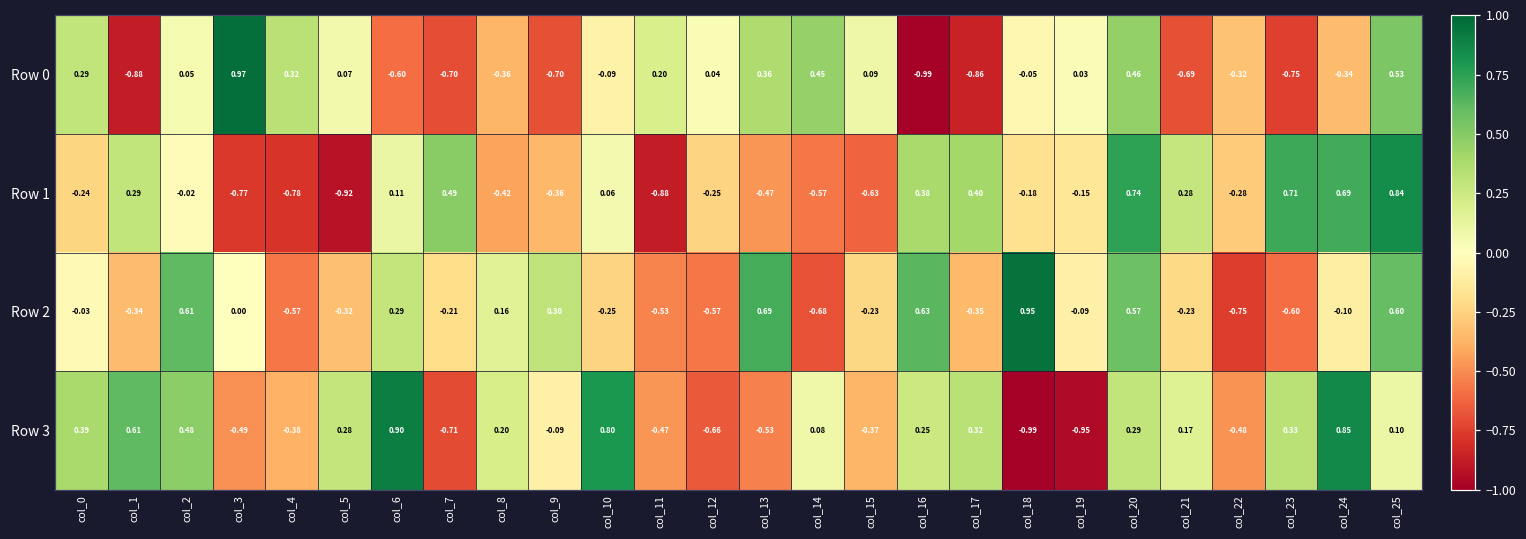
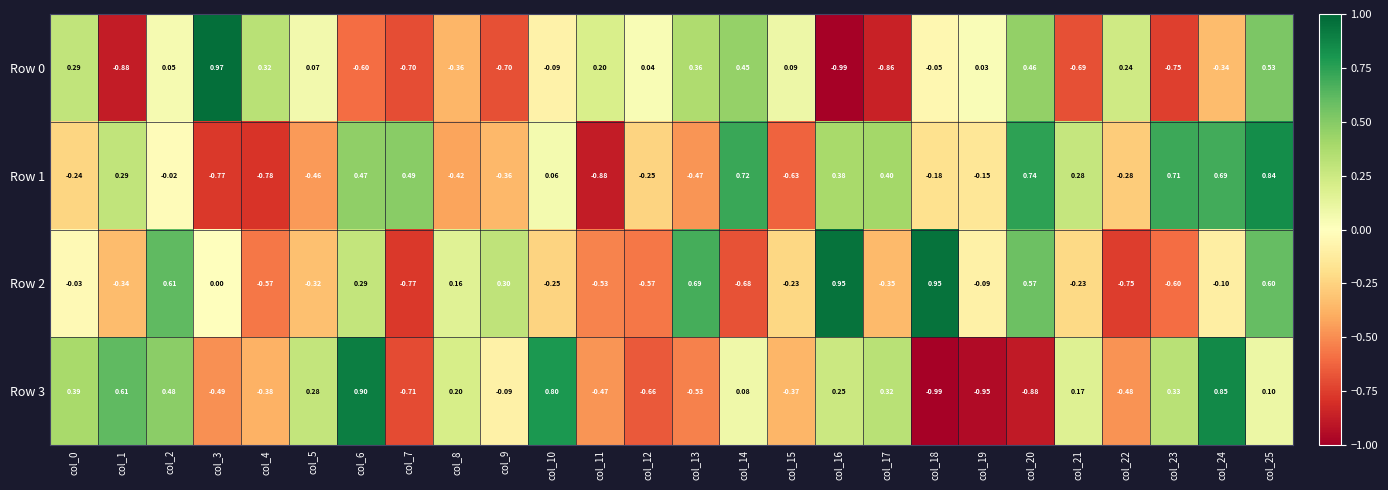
  {
    "Row 0": {
      "col_0": 0.29,
      "col_1": -0.88,
      "col_2": 0.05,
      "col_3": 0.97,
      "col_4": 0.32,
      "col_5": 0.07,
      "col_6": -0.60,
      "col_7": -0.70,
      "col_8": -0.36,
      "col_9": -0.70,
      "col_10": -0.09,
      "col_11": 0.20,
      "col_12": 0.04,
      "col_13": 0.36,
      "col_14": 0.45,
      "col_15": 0.09,
      "col_16": -0.99,
      "col_17": -0.86,
      "col_18": -0.05,
      "col_19": 0.03,
      "col_20": 0.46,
      "col_21": -0.69,
-     "col_22": -0.32,
+     "col_22": 0.24,
      "col_23": -0.75,
      "col_24": -0.34,
      "col_25": 0.53
    },
    "Row 1": {
      "col_0": -0.24,
      "col_1": 0.29,
      "col_2": -0.02,
      "col_3": -0.77,
      "col_4": -0.78,
-     "col_5": -0.92,
-     "col_6": 0.11,
+     "col_5": -0.46,
+     "col_6": 0.47,
      "col_7": 0.49,
      "col_8": -0.42,
      "col_9": -0.36,
      "col_10": 0.06,
      "col_11": -0.88,
      "col_12": -0.25,
      "col_13": -0.47,
-     "col_14": -0.57,
+     "col_14": 0.72,
      "col_15": -0.63,
      "col_16": 0.38,
      "col_17": 0.40,
      "col_18": -0.18,
      "col_19": -0.15,
      "col_20": 0.74,
      "col_21": 0.28,
      "col_22": -0.28,
      "col_23": 0.71,
      "col_24": 0.69,
      "col_25": 0.84
    },
    "Row 2": {
      "col_0": -0.03,
      "col_1": -0.34,
      "col_2": 0.61,
      "col_3": 0.00,
      "col_4": -0.57,
      "col_5": -0.32,
      "col_6": 0.29,
-     "col_7": -0.21,
+     "col_7": -0.77,
      "col_8": 0.16,
      "col_9": 0.30,
      "col_10": -0.25,
      "col_11": -0.53,
      "col_12": -0.57,
      "col_13": 0.69,
      "col_14": -0.68,
      "col_15": -0.23,
-     "col_16": 0.63,
+     "col_16": 0.95,
      "col_17": -0.35,
      "col_18": 0.95,
      "col_19": -0.09,
      "col_20": 0.57,
      "col_21": -0.23,
      "col_22": -0.75,
      "col_23": -0.60,
      "col_24": -0.10,
      "col_25": 0.60
    },
    "Row 3": {
      "col_0": 0.39,
      "col_1": 0.61,
      "col_2": 0.48,
      "col_3": -0.49,
      "col_4": -0.38,
      "col_5": 0.28,
      "col_6": 0.90,
      "col_7": -0.71,
      "col_8": 0.20,
      "col_9": -0.09,
      "col_10": 0.80,
      "col_11": -0.47,
      "col_12": -0.66,
      "col_13": -0.53,
      "col_14": 0.08,
      "col_15": -0.37,
      "col_16": 0.25,
      "col_17": 0.32,
      "col_18": -0.99,
      "col_19": -0.95,
-     "col_20": 0.29,
+     "col_20": -0.88,
      "col_21": 0.17,
      "col_22": -0.48,
      "col_23": 0.33,
      "col_24": 0.85,
      "col_25": 0.10
    }
  }
